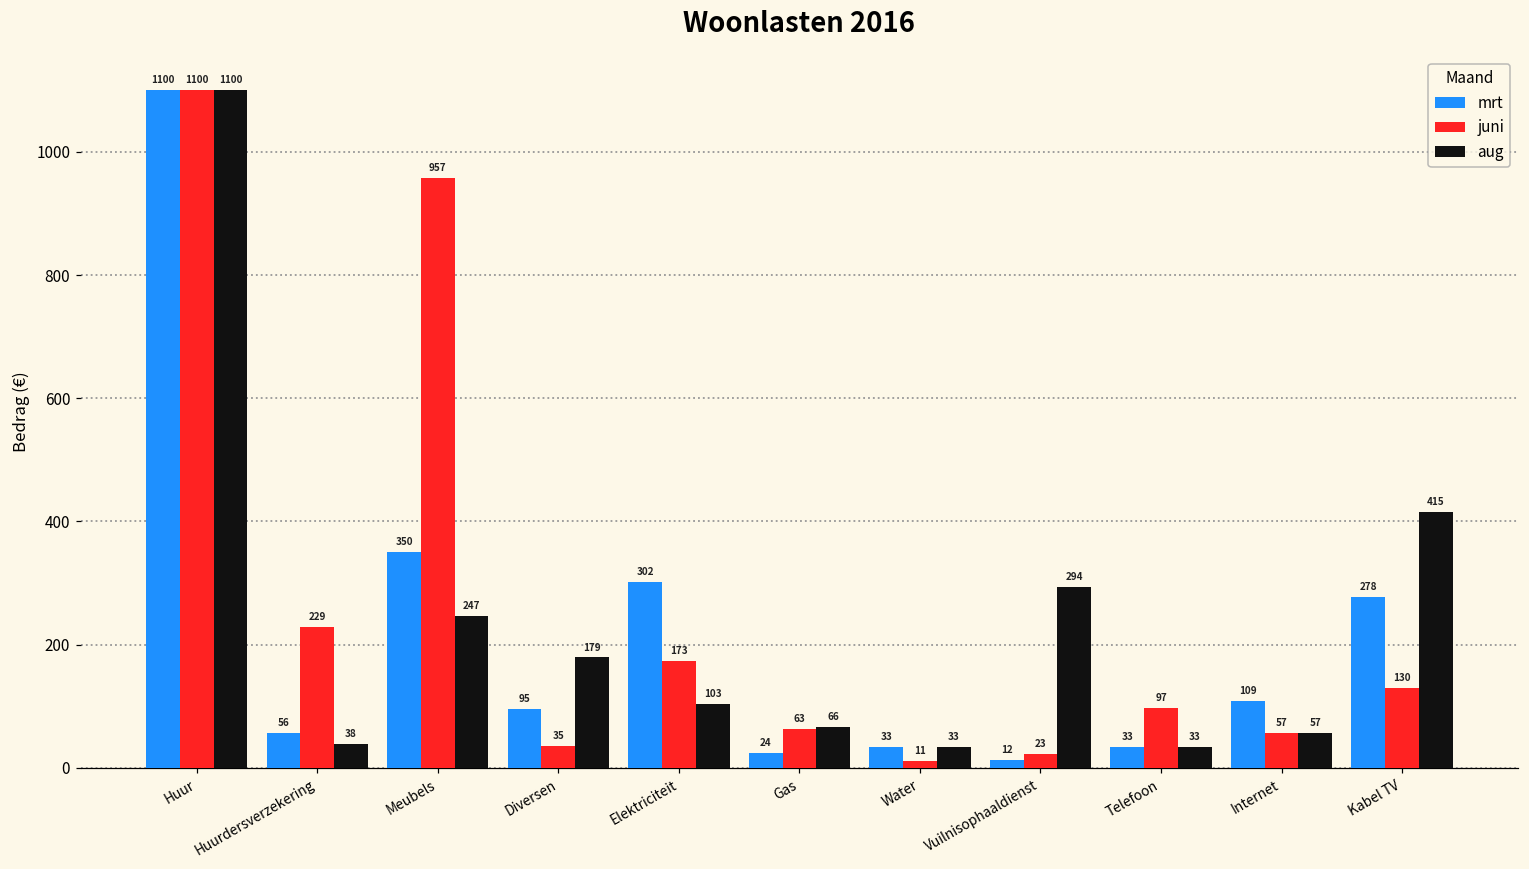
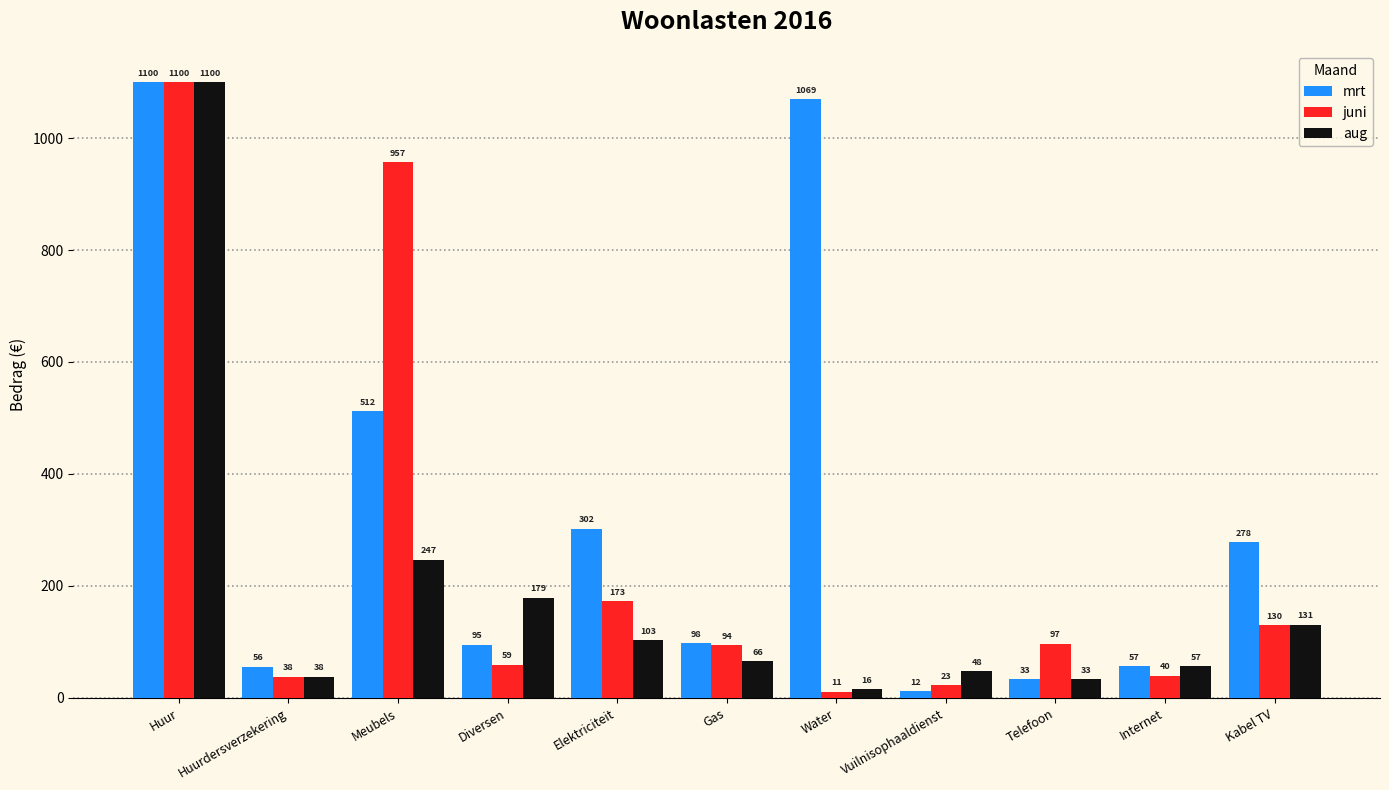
  {
    "mrt": {
      "Huur": 1100,
      "Huurdersverzekering": 56,
-     "Meubels": 350,
+     "Meubels": 512,
      "Diversen": 95,
      "Elektriciteit": 302,
-     "Gas": 24,
-     "Water": 33,
+     "Gas": 98,
+     "Water": 1069,
      "Vuilnisophaaldienst": 12,
      "Telefoon": 33,
-     "Internet": 109,
+     "Internet": 57,
      "Kabel TV": 278
    },
    "juni": {
      "Huur": 1100,
-     "Huurdersverzekering": 229,
+     "Huurdersverzekering": 38,
      "Meubels": 957,
-     "Diversen": 35,
+     "Diversen": 59,
      "Elektriciteit": 173,
-     "Gas": 63,
+     "Gas": 94,
      "Water": 11,
      "Vuilnisophaaldienst": 23,
      "Telefoon": 97,
-     "Internet": 57,
+     "Internet": 40,
      "Kabel TV": 130
    },
    "aug": {
      "Huur": 1100,
      "Huurdersverzekering": 38,
      "Meubels": 247,
      "Diversen": 179,
      "Elektriciteit": 103,
      "Gas": 66,
-     "Water": 33,
-     "Vuilnisophaaldienst": 294,
+     "Water": 16,
+     "Vuilnisophaaldienst": 48,
      "Telefoon": 33,
      "Internet": 57,
-     "Kabel TV": 415
+     "Kabel TV": 131
    }
  }
